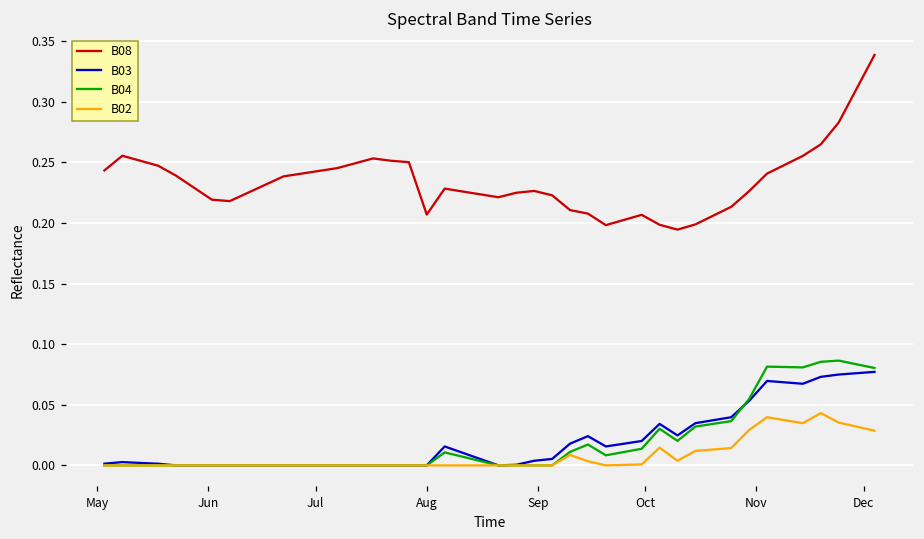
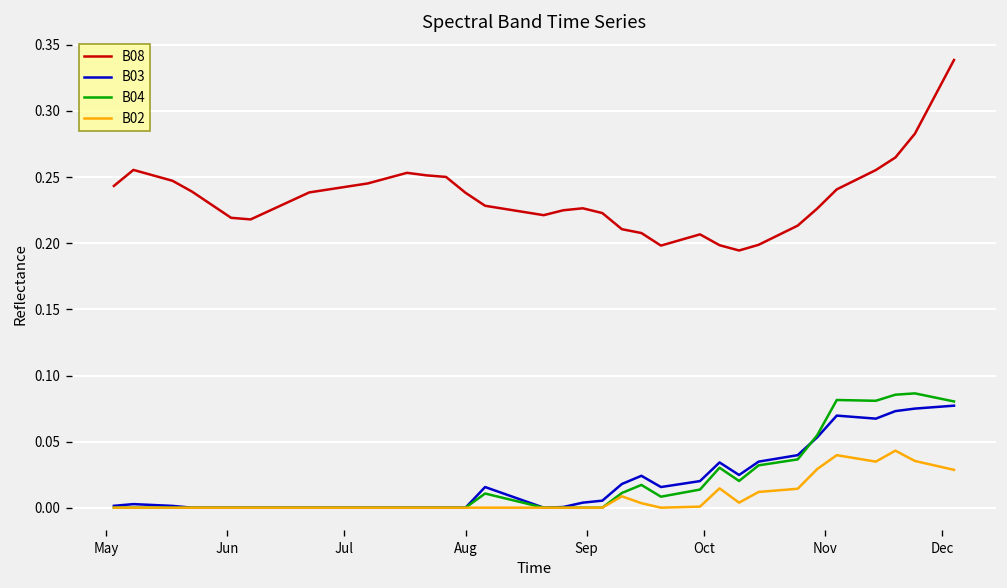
  {
    "B08": {
-     "Aug": 0.207
+     "Aug": 0.238
    }
  }
